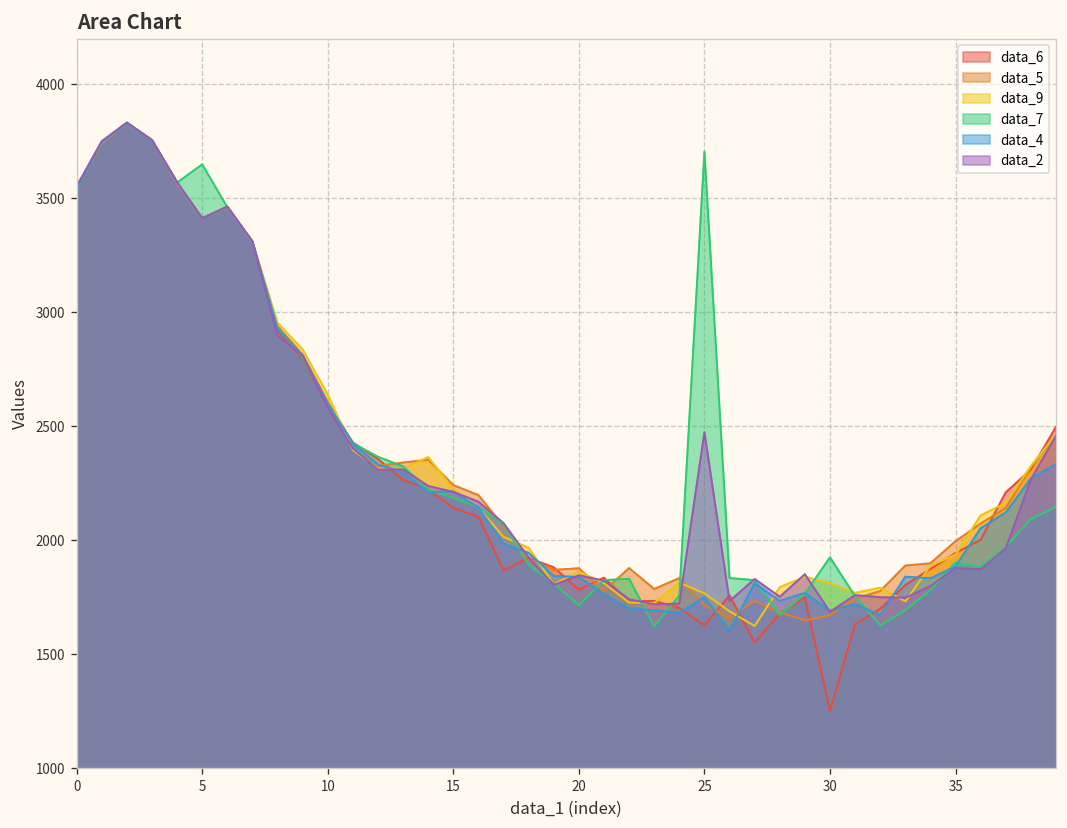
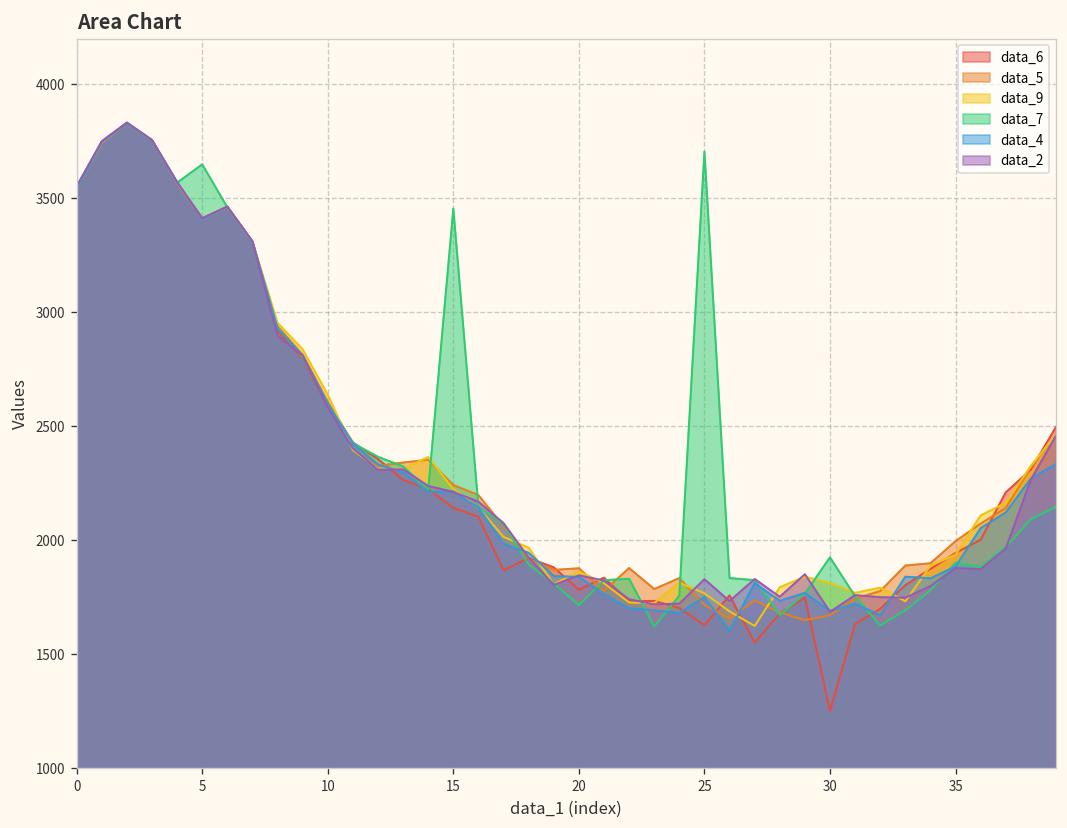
  {
    "data_7": {
      "5": 3650,
-     "15": 2190,
+     "15": 3460,
      "20": 1720,
      "25": 3710,
      "30": 1930,
      "35": 1900
    },
    "data_4": {
      "25": 1750
    },
    "data_2": {
-     "25": 2470
+     "25": 1830
    }
  }
